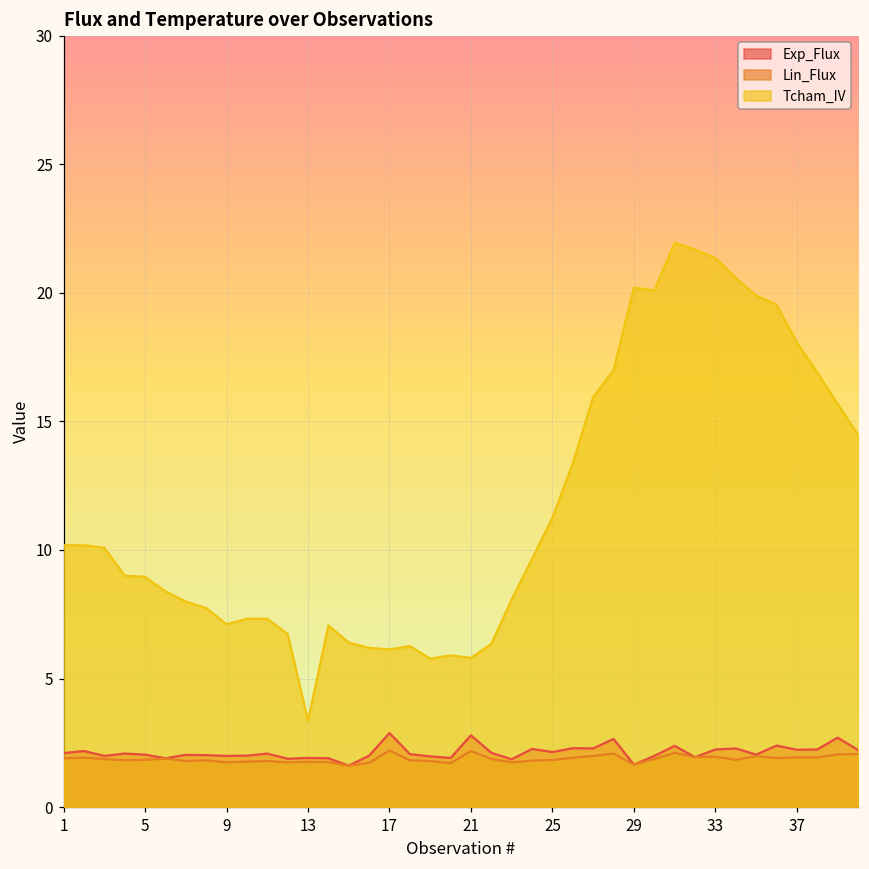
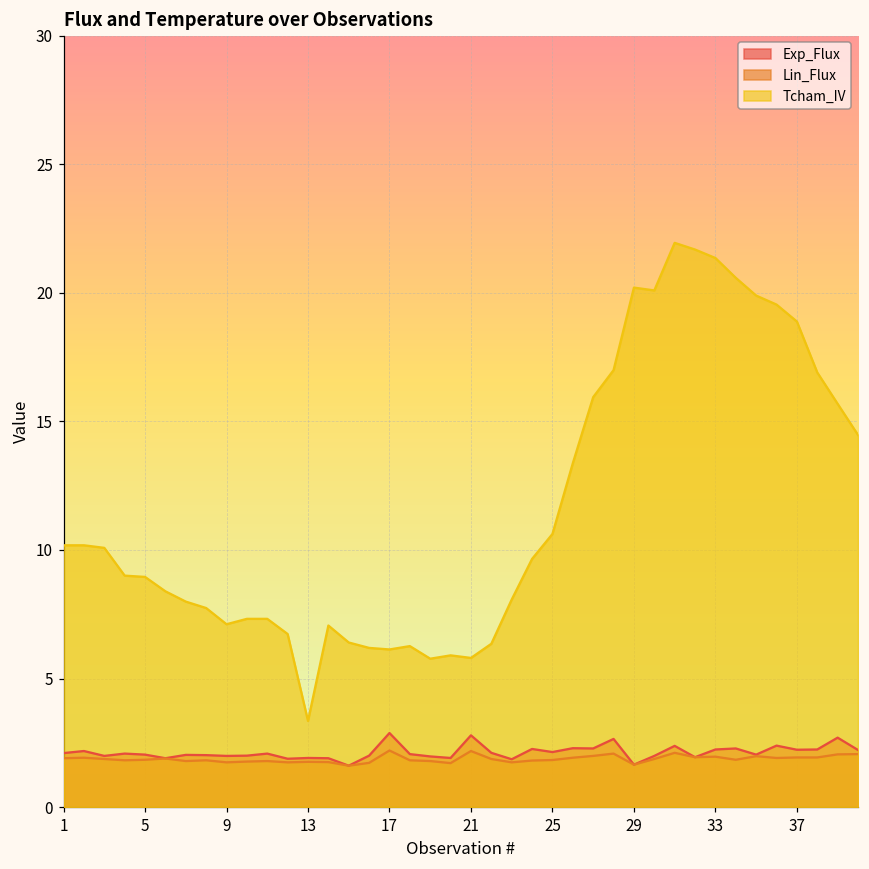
  {
    "Tcham_IV": {
      "1": 10.2,
      "5": 9.0,
      "9": 7.1,
      "13": 3.4,
      "17": 6.1,
      "21": 5.8,
-     "25": 11.3,
+     "25": 10.6,
      "29": 20.2,
      "33": 21.4,
-     "37": 18.1
+     "37": 18.9
    }
  }
